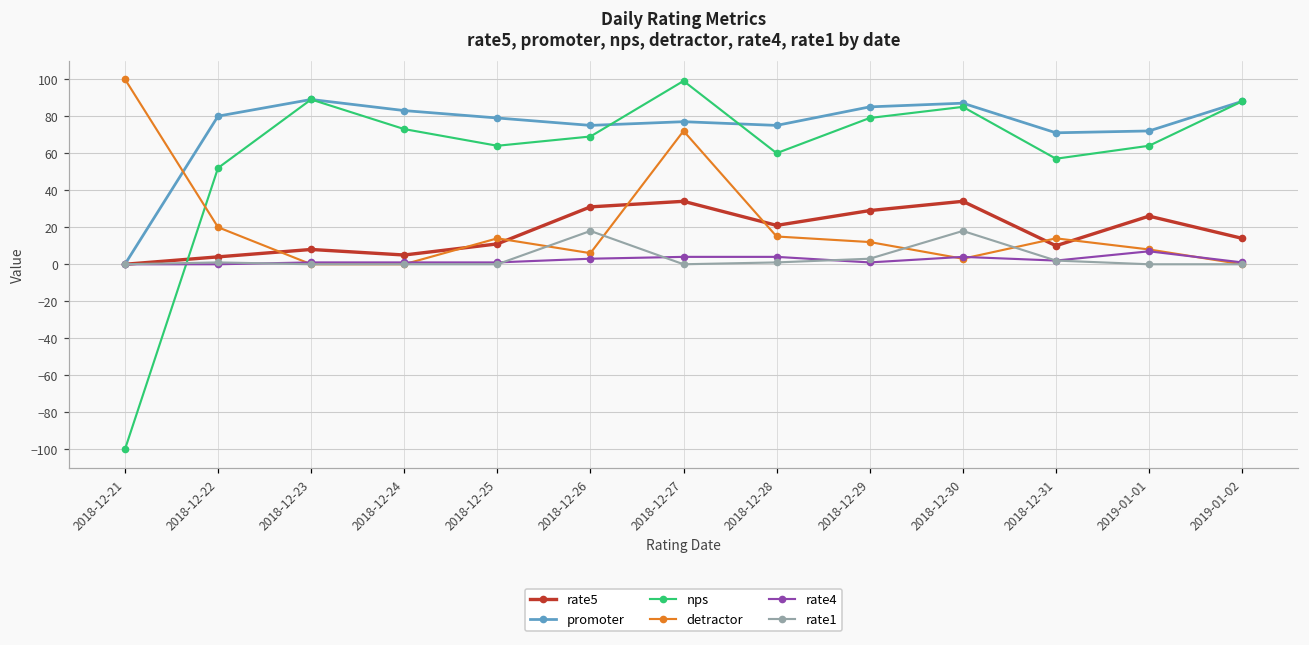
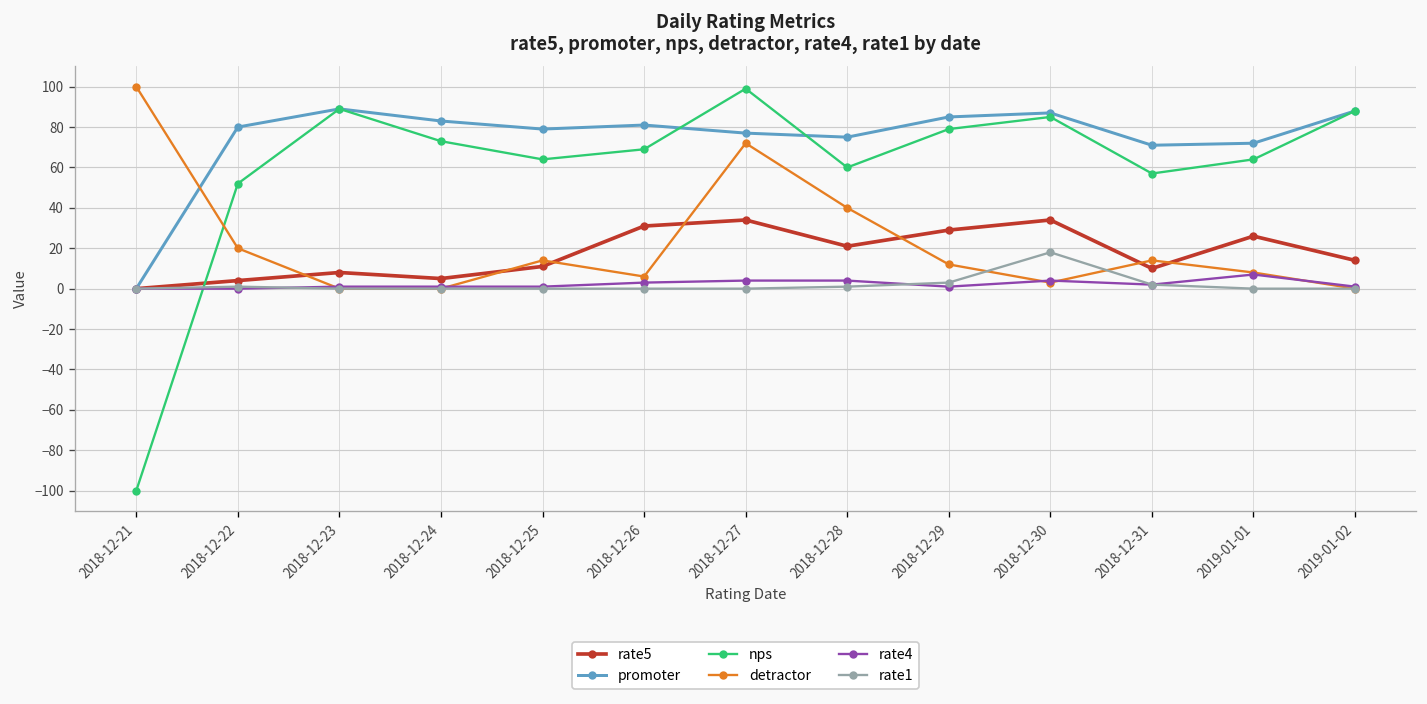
  {
    "rate5": {
      "2018-12-22": 4,
      "2018-12-23": 8,
      "2018-12-24": 5,
      "2018-12-25": 11,
      "2018-12-26": 31,
      "2018-12-27": 34,
      "2018-12-28": 21,
      "2018-12-29": 29,
      "2018-12-30": 34,
      "2018-12-31": 10,
      "2019-01-01": 26,
      "2019-01-02": 14
    },
    "promoter": {
      "2018-12-22": 80,
      "2018-12-24": 83,
      "2018-12-25": 79,
-     "2018-12-26": 75,
+     "2018-12-26": 81,
      "2018-12-27": 77,
      "2018-12-28": 75,
      "2018-12-29": 85,
      "2018-12-30": 87,
      "2018-12-31": 71,
      "2019-01-01": 72
    },
    "nps": {
      "2018-12-21": -100,
      "2018-12-22": 52,
      "2018-12-24": 73,
      "2018-12-25": 64,
      "2018-12-26": 69,
      "2018-12-27": 99,
      "2018-12-28": 60,
      "2018-12-29": 79,
      "2018-12-30": 85,
      "2018-12-31": 57,
      "2019-01-01": 64
    },
    "detractor": {
      "2018-12-21": 100,
      "2018-12-22": 20,
      "2018-12-25": 14,
      "2018-12-26": 6,
      "2018-12-27": 72,
-     "2018-12-28": 15,
+     "2018-12-28": 40,
      "2018-12-29": 12,
      "2018-12-31": 14
    },
    "rate4": {
      "2018-12-26": 3,
      "2018-12-27": 4,
      "2018-12-28": 4,
      "2018-12-29": 1
    },
    "rate1": {
-     "2018-12-26": 18,
+     "2018-12-26": 0,
      "2018-12-27": 0,
      "2018-12-28": 1,
      "2018-12-29": 3,
      "2018-12-30": 18,
      "2019-01-01": 0
    }
  }
